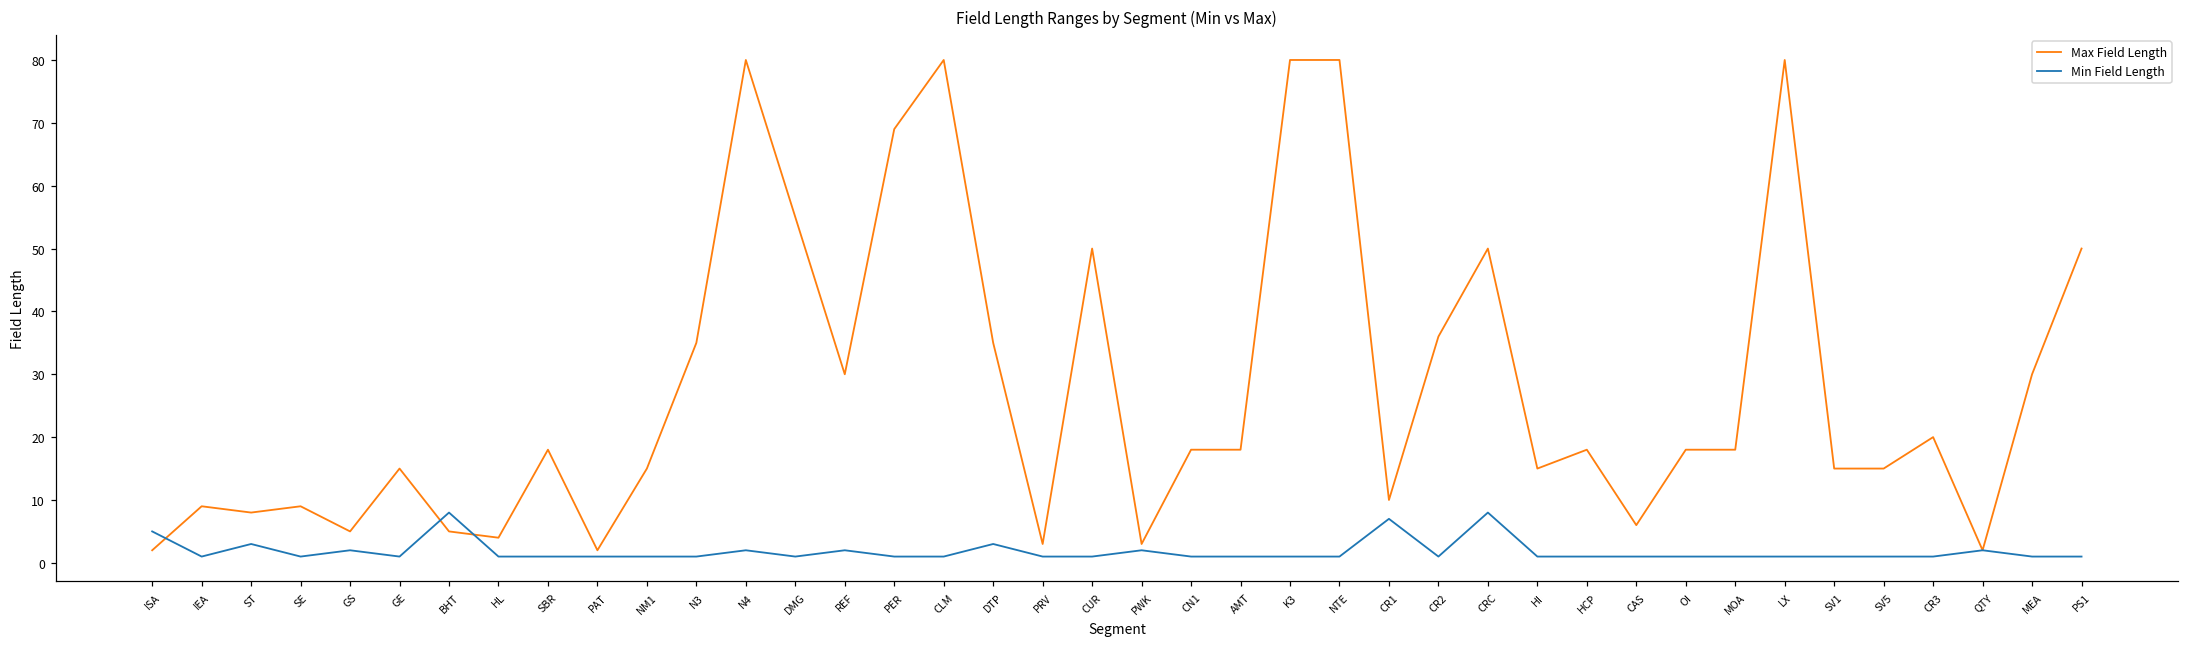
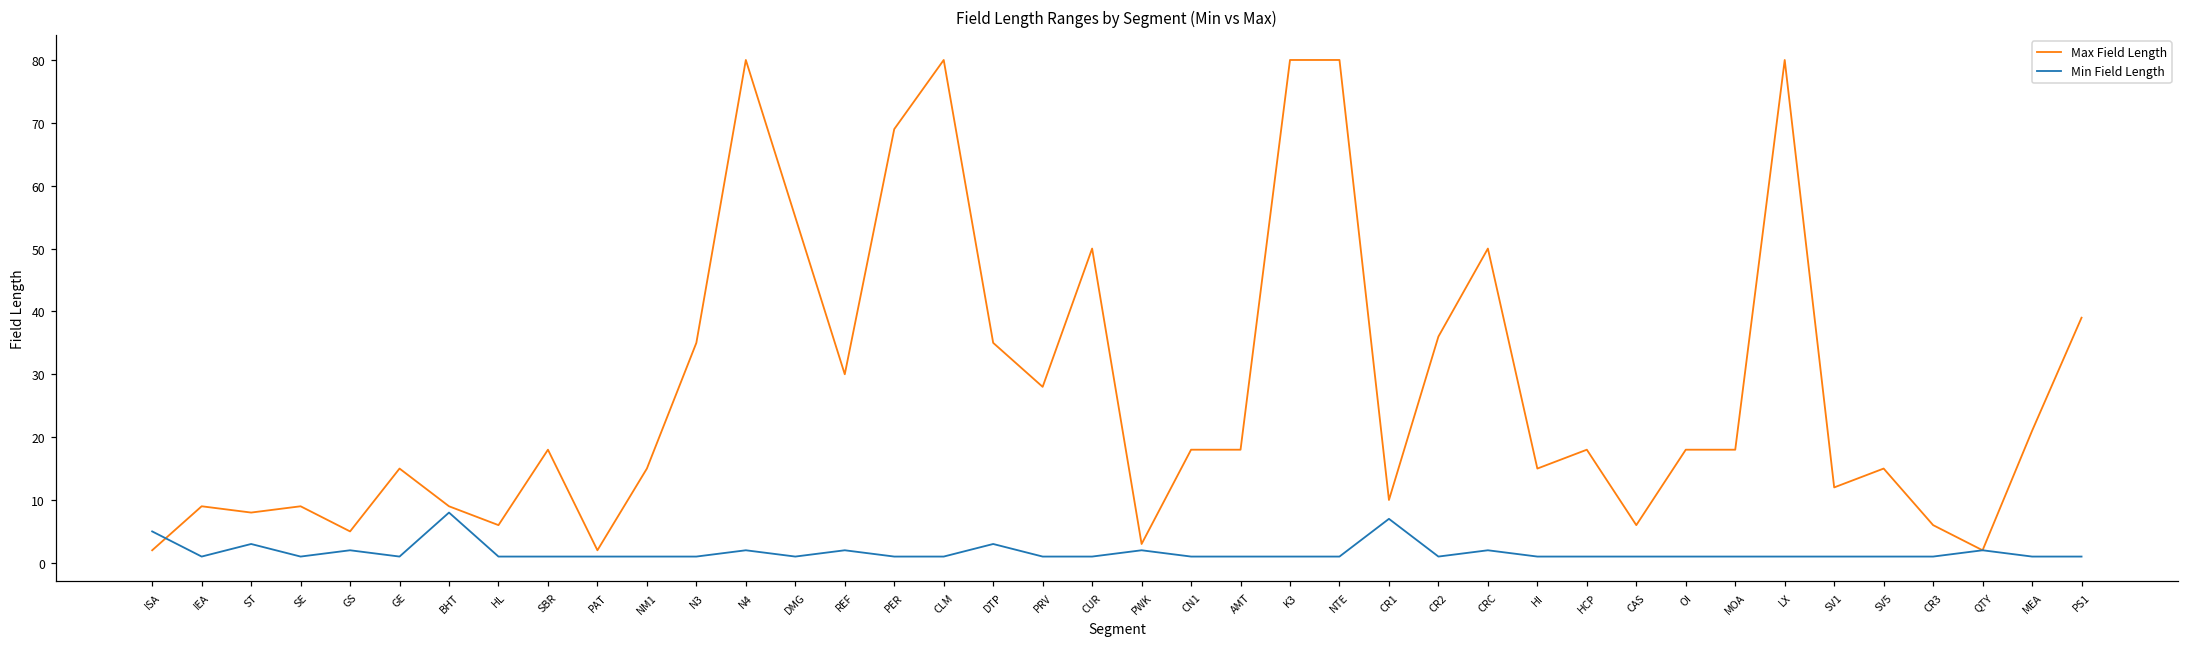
  {
    "Max Field Length": {
      "ISA": 2,
      "IEA": 9,
      "ST": 8,
      "SE": 9,
      "GS": 5,
      "GE": 15,
-     "BHT": 5,
-     "HL": 4,
+     "BHT": 9,
+     "HL": 6,
      "SBR": 18,
      "PAT": 2,
      "NM1": 15,
      "N3": 35,
      "N4": 80,
      "DMG": 55,
      "REF": 30,
      "PER": 69,
      "CLM": 80,
      "DTP": 35,
-     "PRV": 3,
+     "PRV": 28,
      "CUR": 50,
      "PWK": 3,
      "CN1": 18,
      "AMT": 18,
      "K3": 80,
      "NTE": 80,
      "CR1": 10,
      "CR2": 36,
      "CRC": 50,
      "HI": 15,
      "HCP": 18,
      "CAS": 6,
      "OI": 18,
      "MOA": 18,
      "LX": 80,
-     "SV1": 15,
+     "SV1": 12,
      "SV5": 15,
-     "CR3": 20,
-     "MEA": 30,
-     "PS1": 50
+     "CR3": 6,
+     "MEA": 21,
+     "PS1": 39
    },
    "Min Field Length": {
      "ISA": 5,
      "IEA": 1,
      "ST": 3,
      "SE": 1,
      "GS": 2,
      "GE": 1,
      "BHT": 8,
      "HL": 1,
      "SBR": 1,
      "PAT": 1,
      "NM1": 1,
      "N3": 1,
      "N4": 2,
      "DMG": 1,
      "REF": 2,
      "PER": 1,
      "CLM": 1,
      "DTP": 3,
      "PRV": 1,
      "CUR": 1,
      "PWK": 2,
      "CN1": 1,
      "AMT": 1,
      "K3": 1,
      "NTE": 1,
      "CR1": 7,
      "CR2": 1,
-     "CRC": 8,
+     "CRC": 2,
      "HI": 1,
      "HCP": 1,
      "CAS": 1,
      "OI": 1,
      "MOA": 1,
      "LX": 1,
      "SV1": 1,
      "SV5": 1,
      "CR3": 1,
      "MEA": 1,
      "PS1": 1
    }
  }
